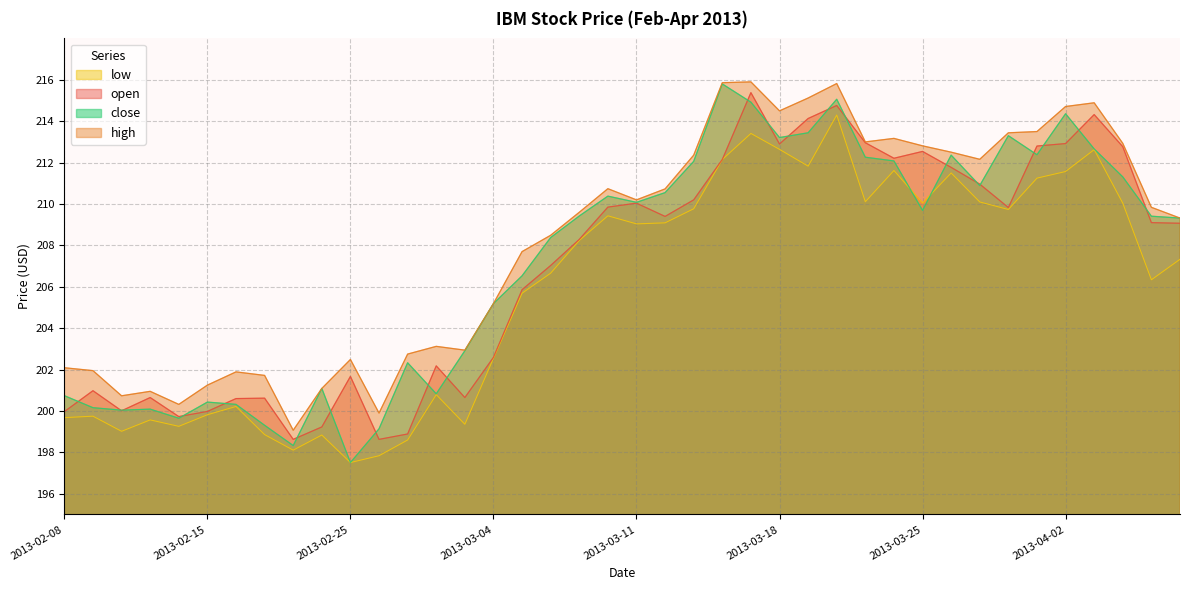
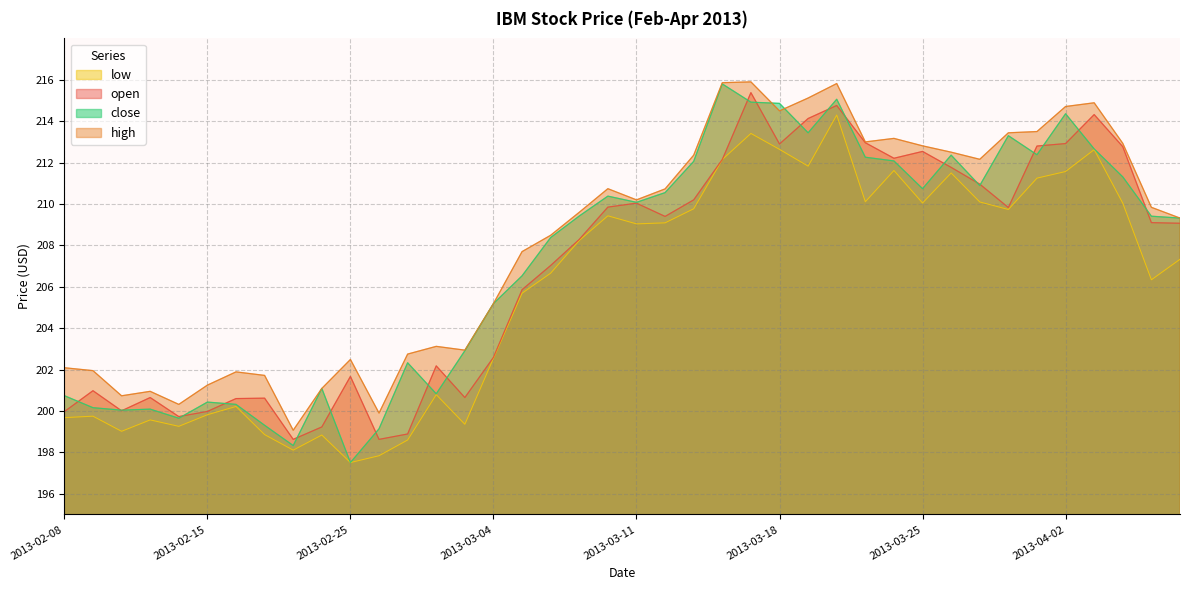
  {
    "close": {
      "2013-02-08": 200.7,
      "2013-02-15": 200.4,
-     "2013-03-18": 213.2,
-     "2013-03-25": 209.7,
+     "2013-03-18": 214.9,
+     "2013-03-25": 210.7,
      "2013-04-02": 214.4
    }
  }
